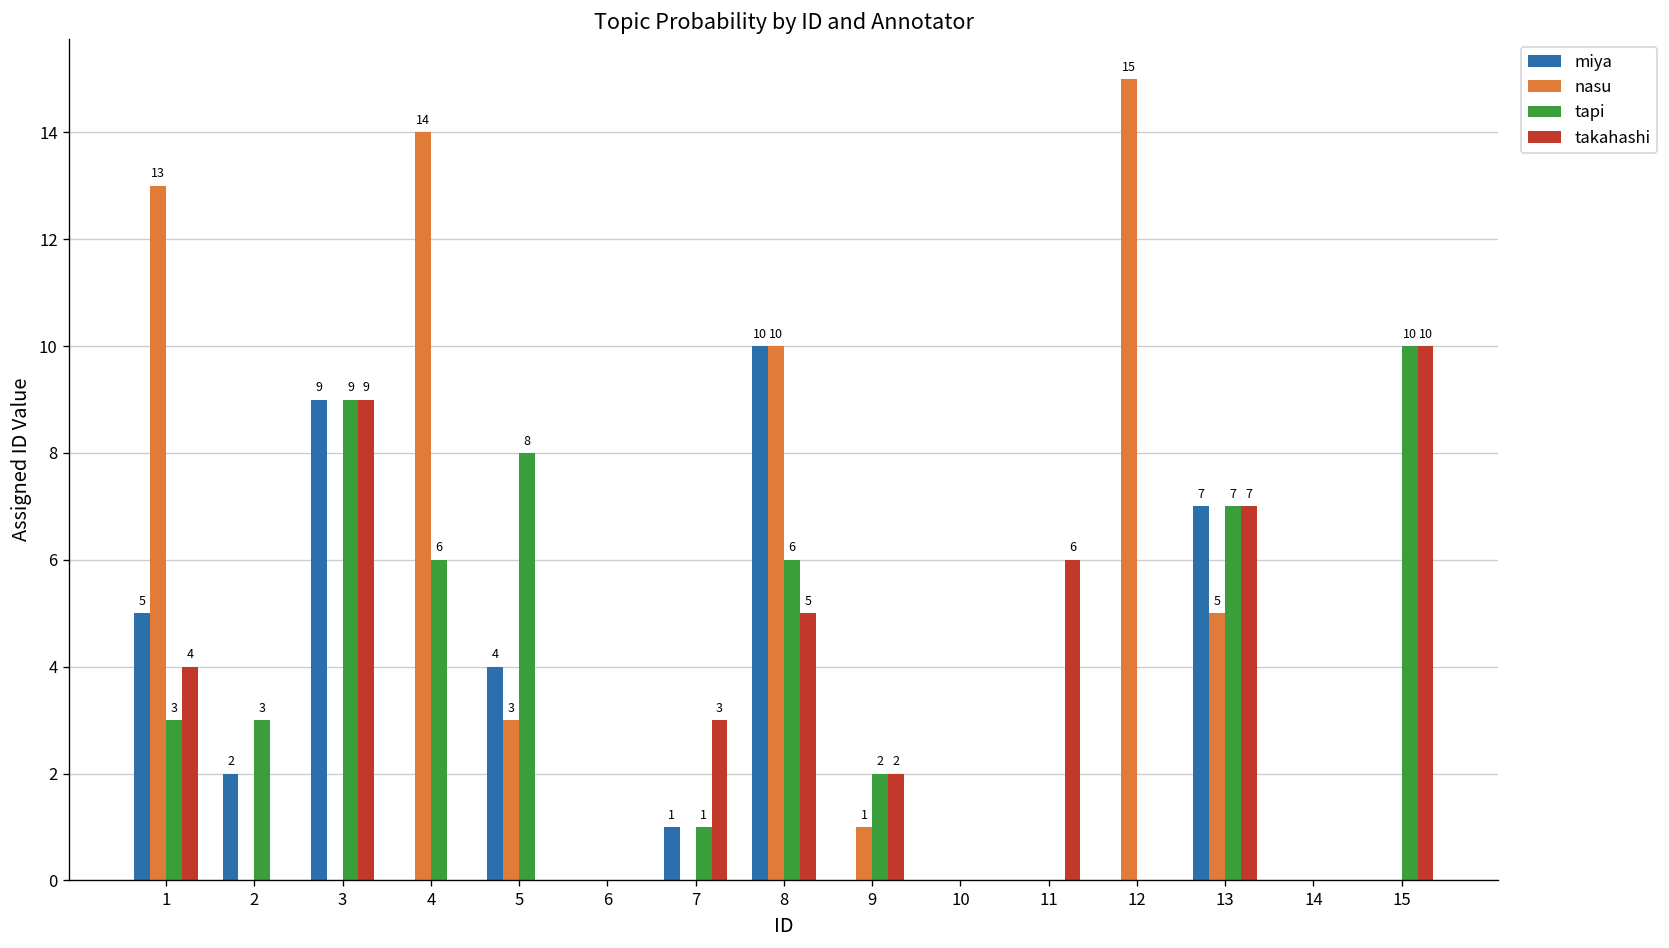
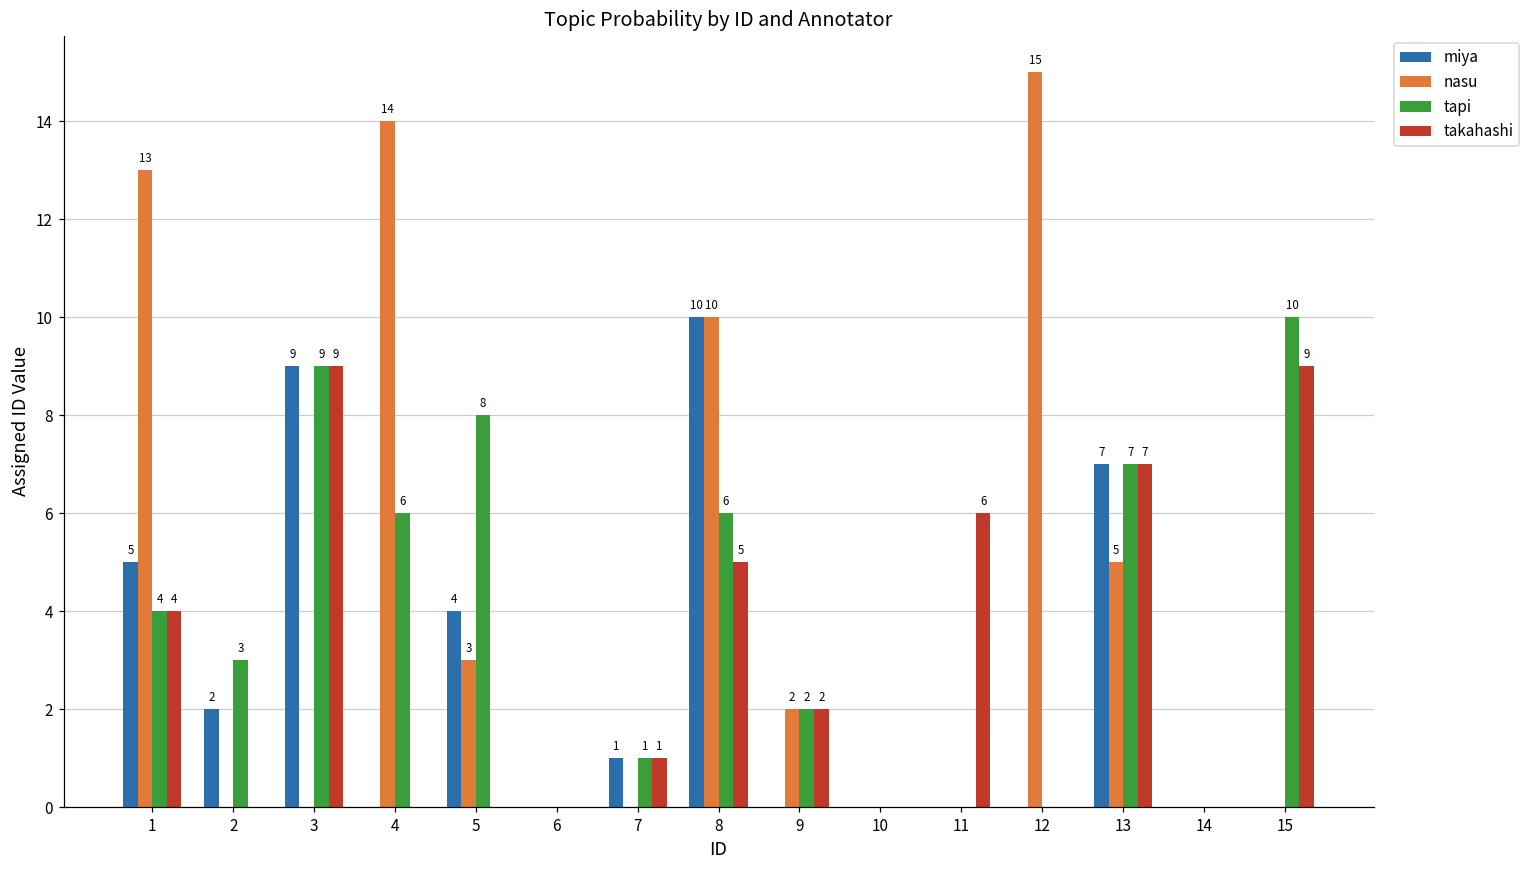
  {
    "miya": {
      "1": 5,
      "2": 2,
      "3": 9,
      "5": 4,
      "7": 1,
      "8": 10,
      "13": 7
    },
    "nasu": {
      "1": 13,
      "4": 14,
      "5": 3,
      "8": 10,
-     "9": 1,
+     "9": 2,
      "12": 15,
      "13": 5
    },
    "tapi": {
-     "1": 3,
+     "1": 4,
      "2": 3,
      "3": 9,
      "4": 6,
      "5": 8,
      "7": 1,
      "8": 6,
      "9": 2,
      "13": 7,
      "15": 10
    },
    "takahashi": {
      "1": 4,
      "3": 9,
-     "7": 3,
+     "7": 1,
      "8": 5,
      "9": 2,
      "11": 6,
      "13": 7,
-     "15": 10
+     "15": 9
    }
  }
